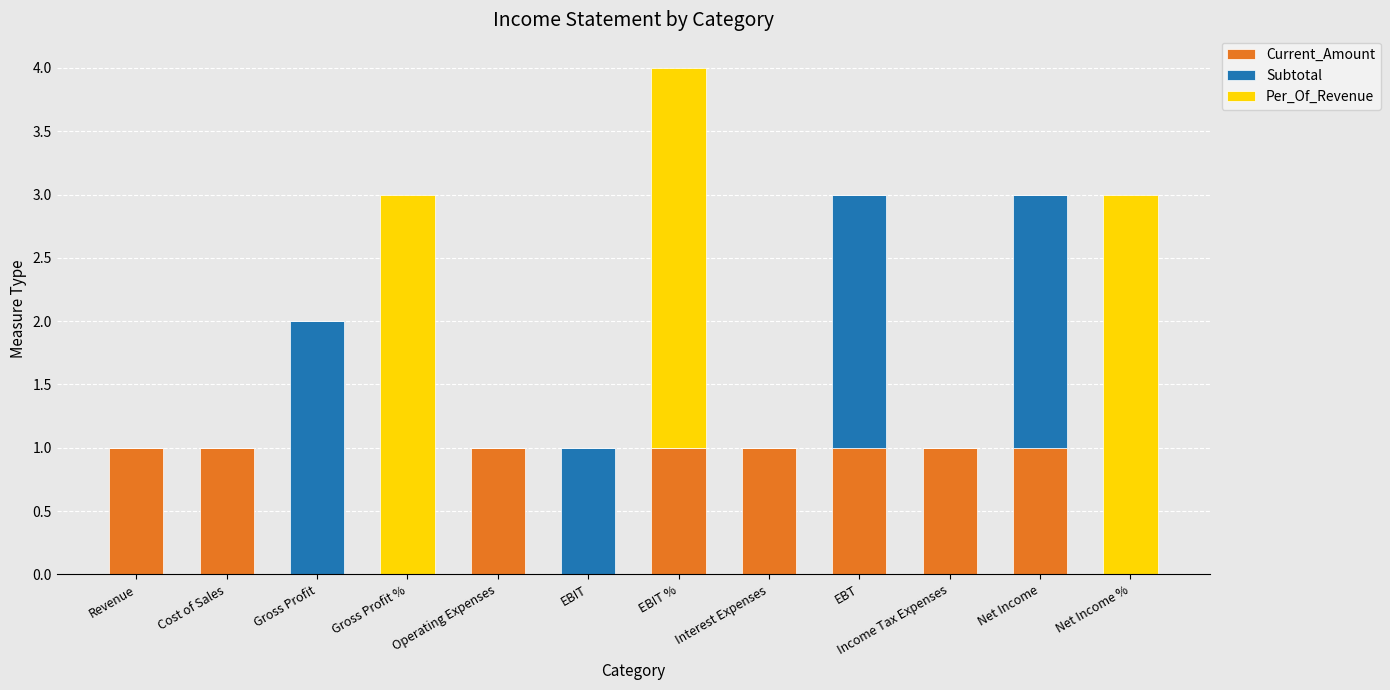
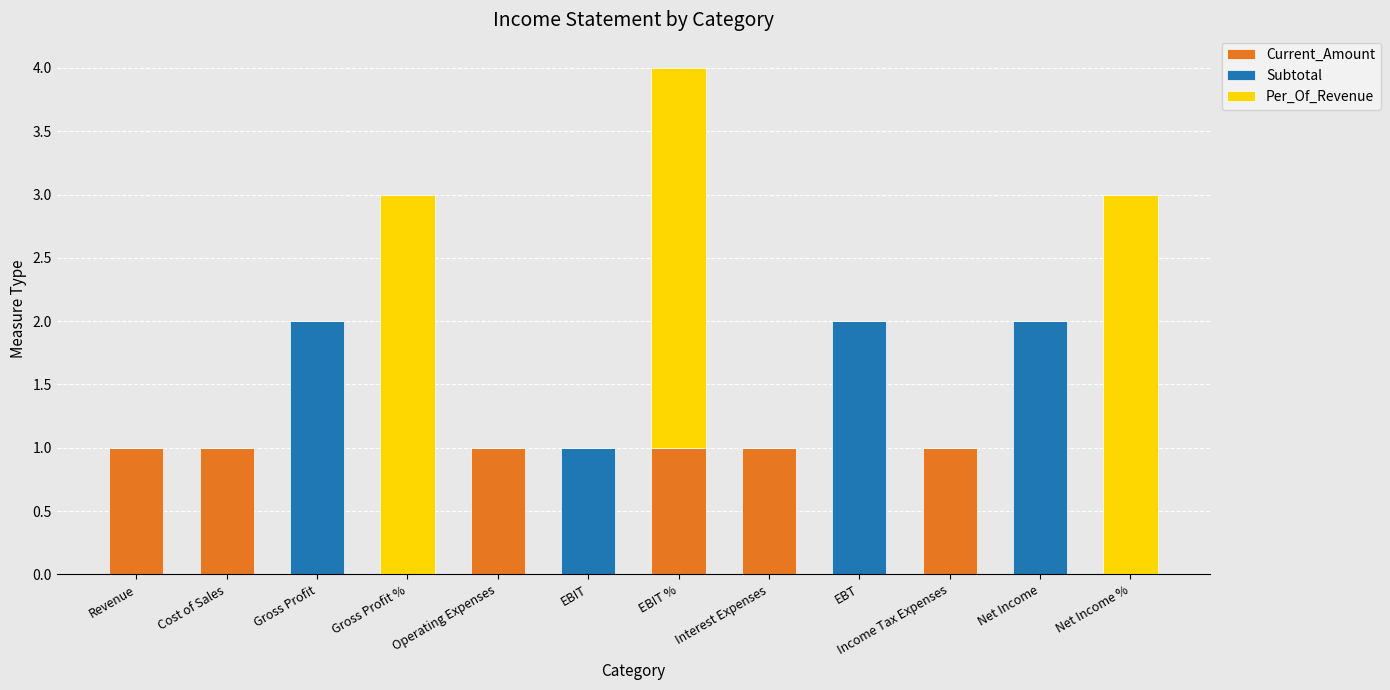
  {
    "Current_Amount": {
      "Revenue": 1,
      "Cost of Sales": 1,
      "Gross Profit": 0,
      "Gross Profit %": 0,
      "Operating Expenses": 1,
      "EBIT": 0,
      "EBIT %": 1,
      "Interest Expenses": 1,
-     "EBT": 1,
+     "EBT": 0,
      "Income Tax Expenses": 1,
-     "Net Income": 1,
+     "Net Income": 0,
      "Net Income %": 0
    },
    "Per_Of_Revenue": {
      "Revenue": 0,
      "Cost of Sales": 0,
      "Gross Profit": 0,
      "Gross Profit %": 3,
      "Operating Expenses": 0,
      "EBIT": 0,
      "EBIT %": 3,
      "Interest Expenses": 0,
      "EBT": 0,
      "Income Tax Expenses": 0,
      "Net Income": 0,
      "Net Income %": 3
    }
  }
